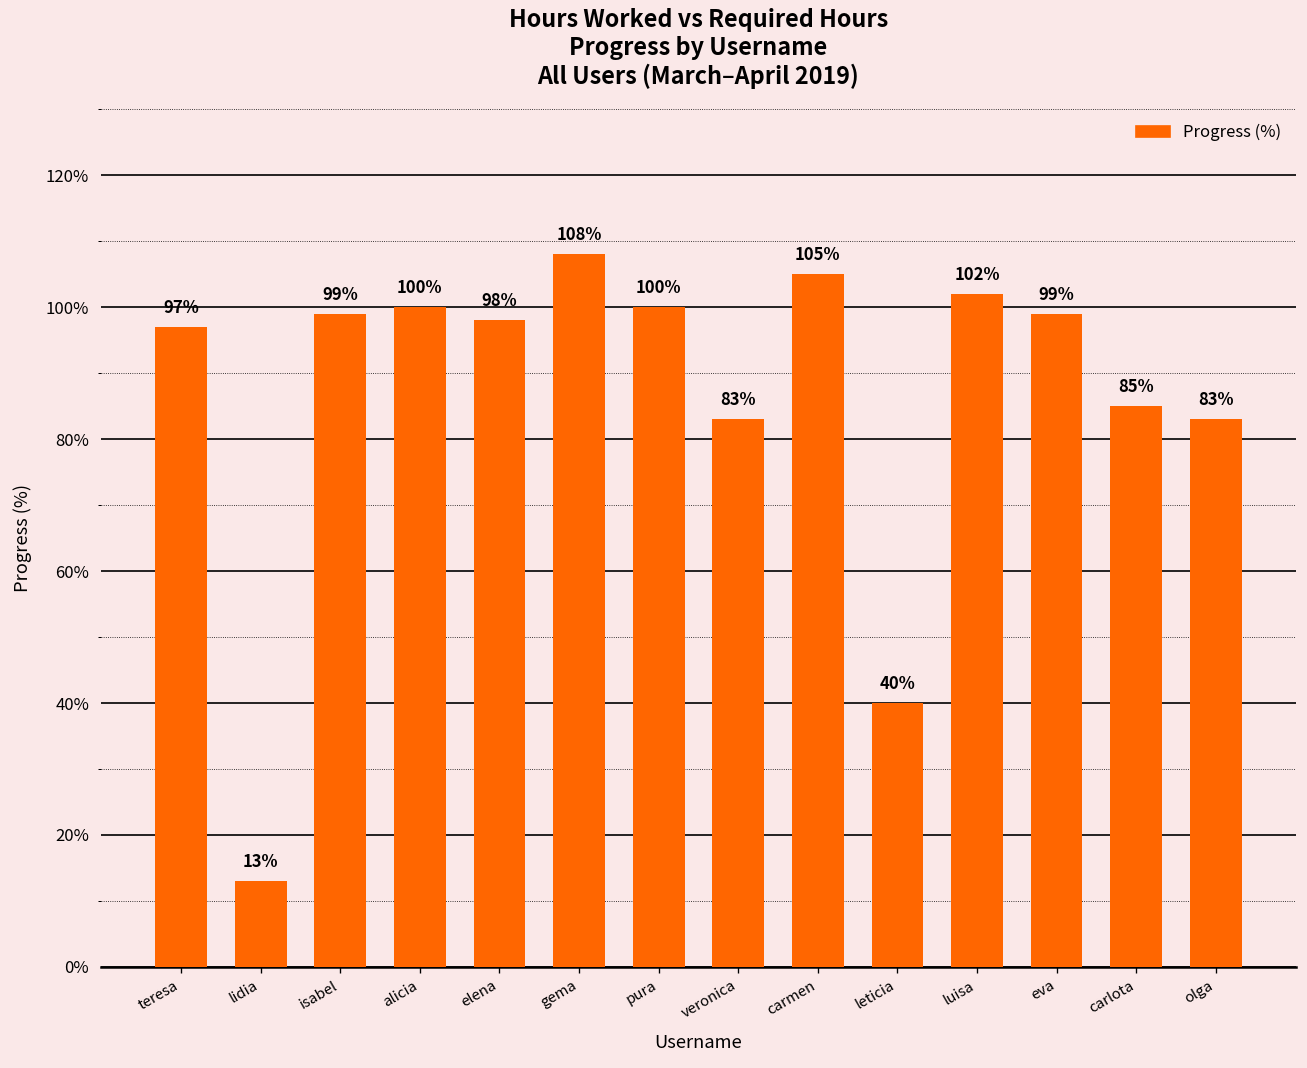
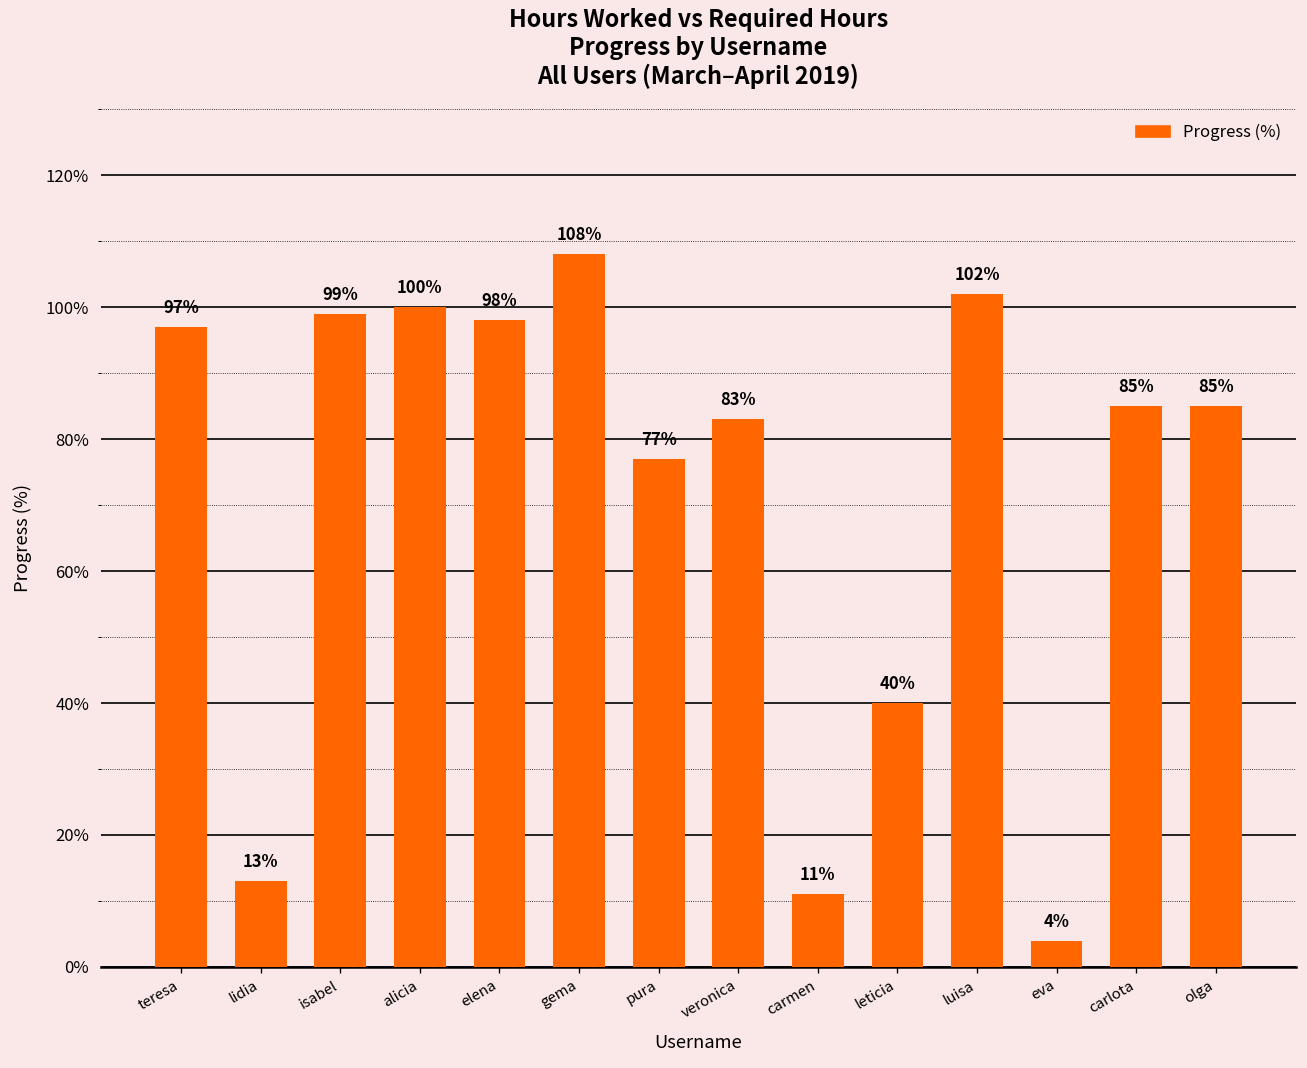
  {
    "teresa": "97%",
    "lidia": "13%",
    "isabel": "99%",
    "alicia": "100%",
    "elena": "98%",
    "gema": "108%",
-   "pura": "100%",
+   "pura": "77%",
    "veronica": "83%",
-   "carmen": "105%",
+   "carmen": "11%",
    "leticia": "40%",
    "luisa": "102%",
-   "eva": "99%",
+   "eva": "4%",
    "carlota": "85%",
-   "olga": "83%"
+   "olga": "85%"
  }
